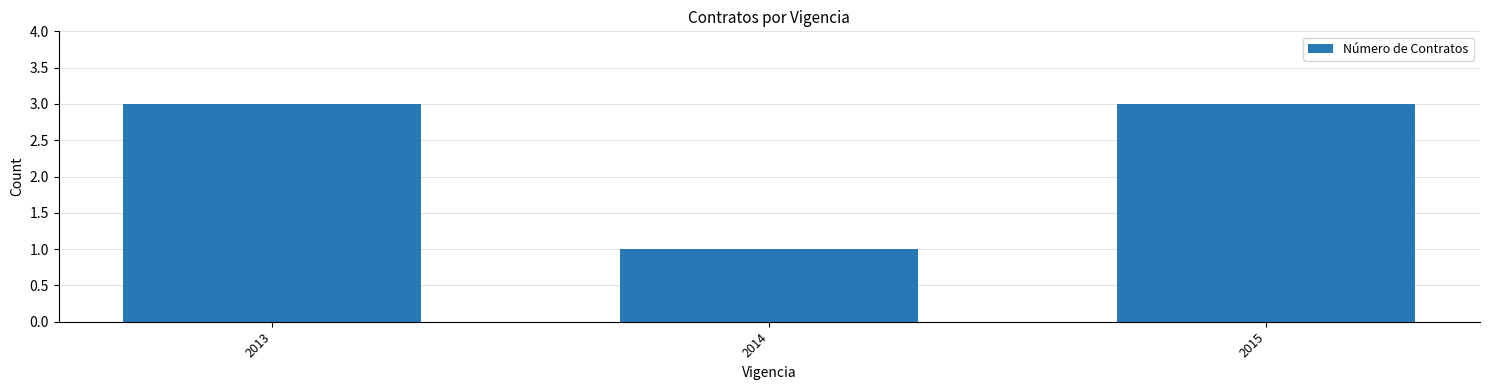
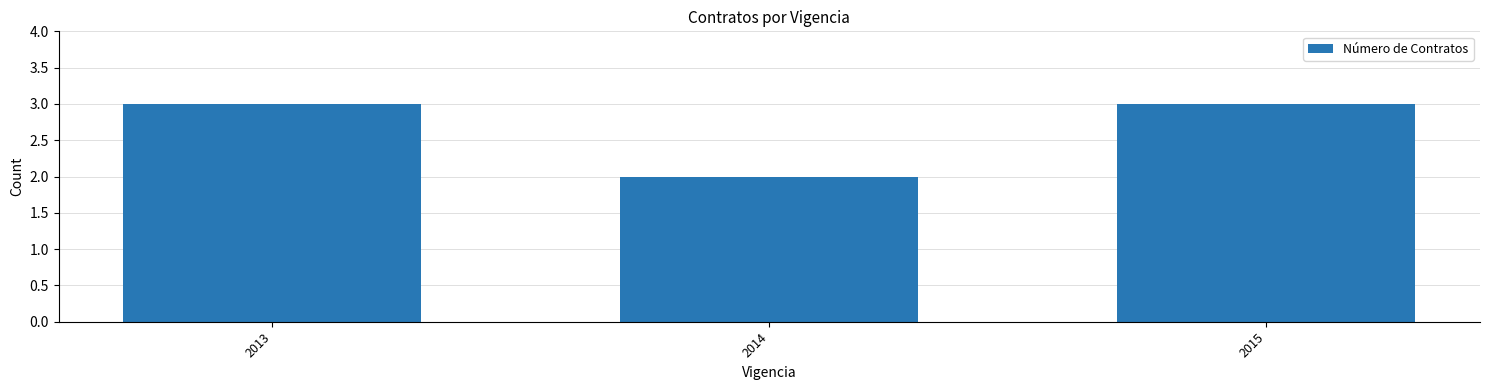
  {
    "2013": 3,
-   "2014": 1,
+   "2014": 2,
    "2015": 3
  }
